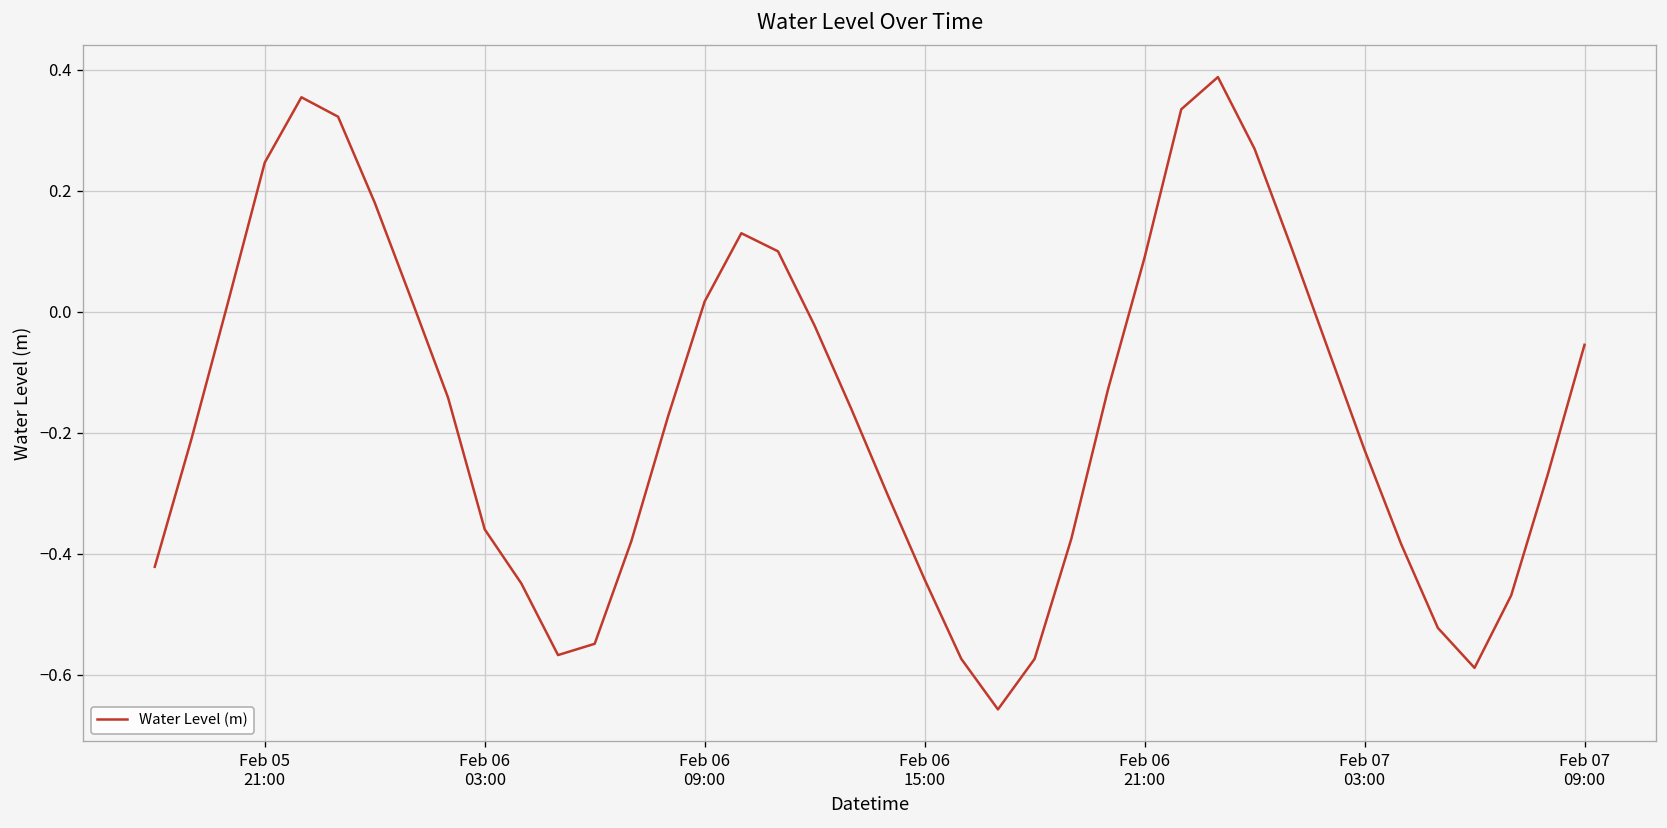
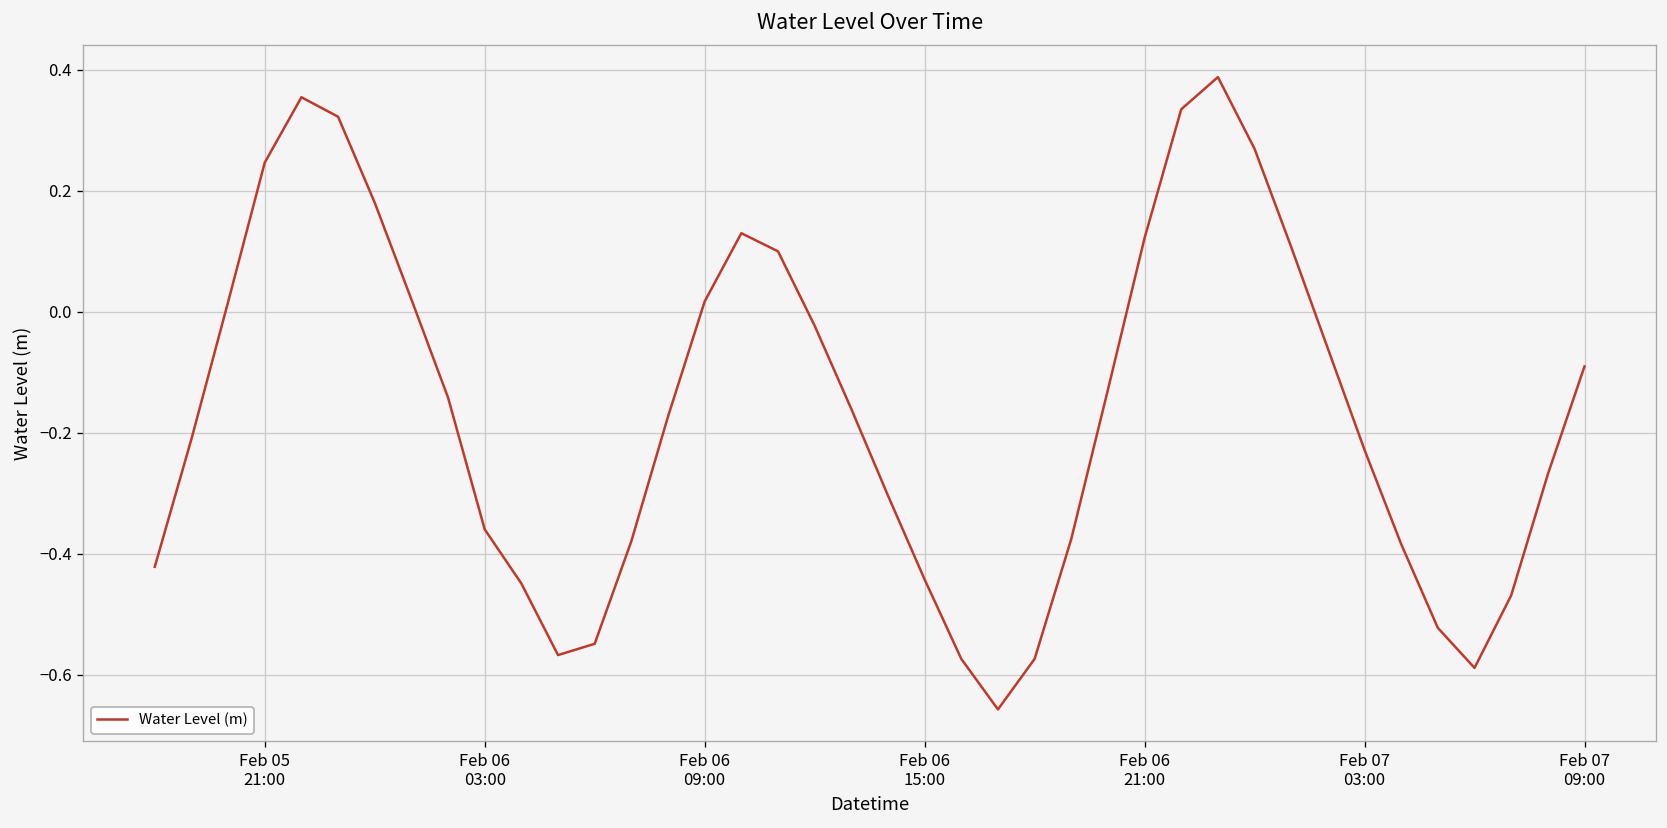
  {
    "Feb 05 21:00": 0.25,
    "Feb 06 03:00": -0.36,
    "Feb 06 09:00": 0.02,
    "Feb 06 15:00": -0.44,
-   "Feb 06 21:00": 0.09,
+   "Feb 06 21:00": 0.12,
    "Feb 07 03:00": -0.23,
-   "Feb 07 09:00": -0.05
+   "Feb 07 09:00": -0.09
  }
